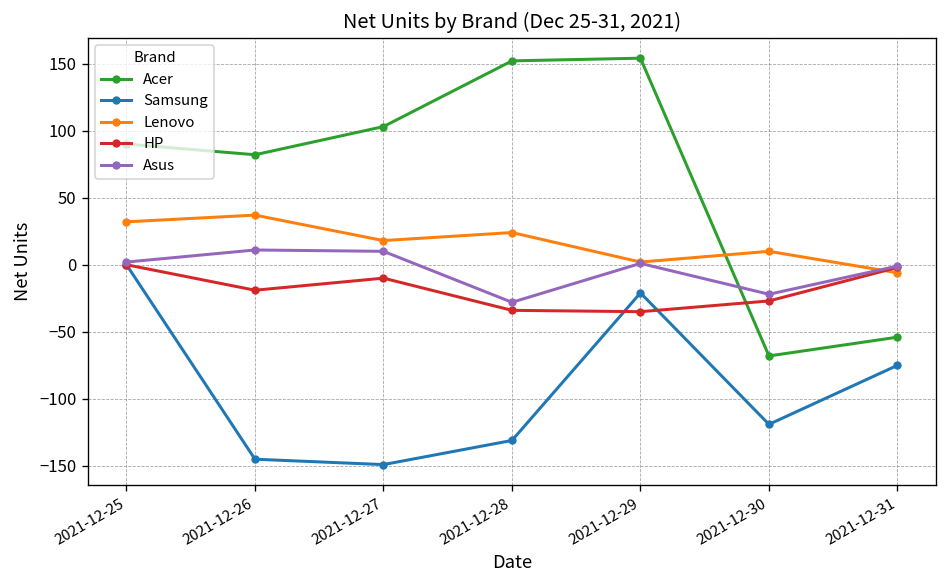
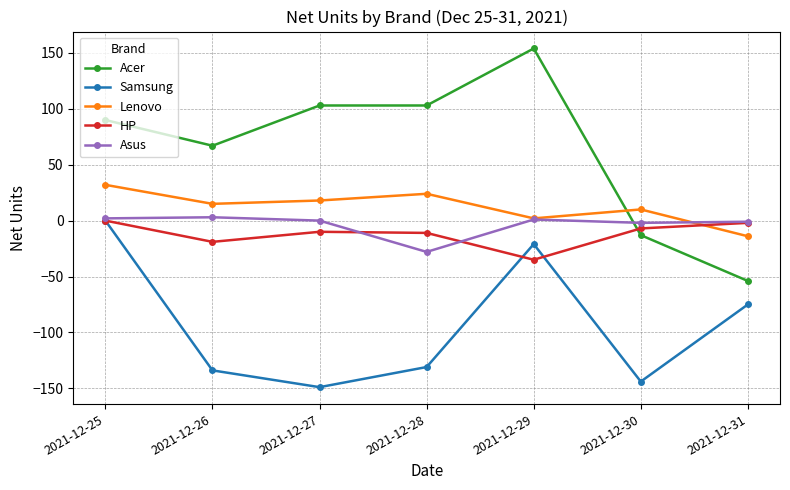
  {
    "Acer": {
-     "2021-12-26": 82,
+     "2021-12-26": 67,
      "2021-12-27": 103,
-     "2021-12-28": 152,
+     "2021-12-28": 103,
      "2021-12-29": 154,
-     "2021-12-30": -68,
+     "2021-12-30": -13,
      "2021-12-31": -54
    },
    "Samsung": {
-     "2021-12-26": -145,
+     "2021-12-26": -134,
      "2021-12-27": -149,
      "2021-12-28": -131,
      "2021-12-29": -21,
-     "2021-12-30": -119,
+     "2021-12-30": -144,
      "2021-12-31": -75
    },
    "Lenovo": {
      "2021-12-25": 32,
-     "2021-12-26": 37,
+     "2021-12-26": 15,
      "2021-12-27": 18,
      "2021-12-28": 24,
      "2021-12-30": 10,
-     "2021-12-31": -6
+     "2021-12-31": -14
    },
    "HP": {
      "2021-12-26": -19,
      "2021-12-27": -10,
-     "2021-12-28": -34,
+     "2021-12-28": -11,
      "2021-12-29": -35,
-     "2021-12-30": -27
+     "2021-12-30": -7
    },
    "Asus": {
-     "2021-12-26": 11,
-     "2021-12-27": 10,
+     "2021-12-26": 3,
+     "2021-12-27": 0,
      "2021-12-28": -28,
-     "2021-12-30": -22
+     "2021-12-30": -2
    }
  }
